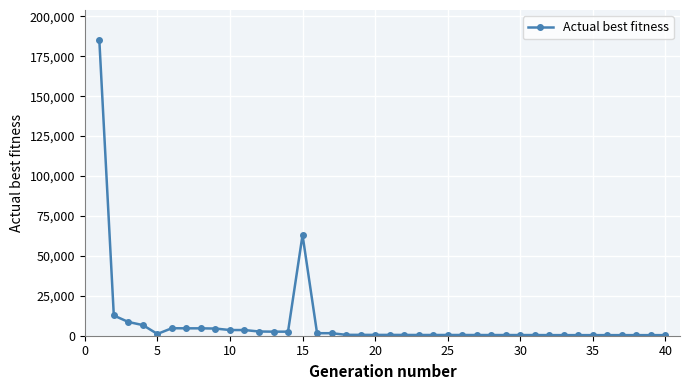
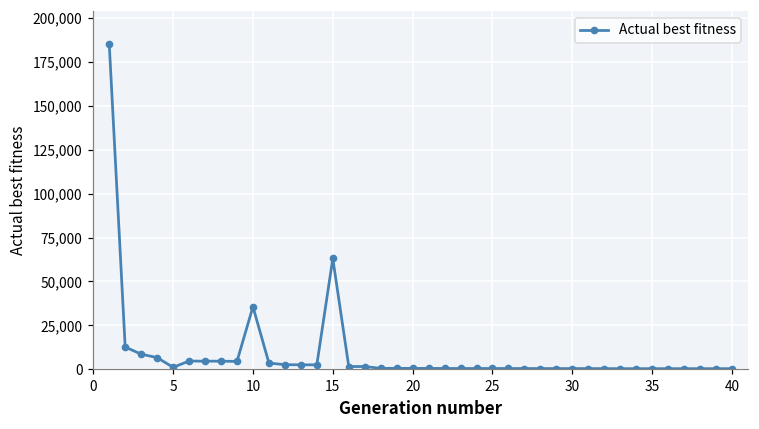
  {
    "5": "1,000",
-   "10": "4,000",
+   "10": "36,000",
    "15": "63,000",
    "20": "1,000",
    "25": "0",
    "30": "0",
    "35": "0",
    "40": "0"
  }
